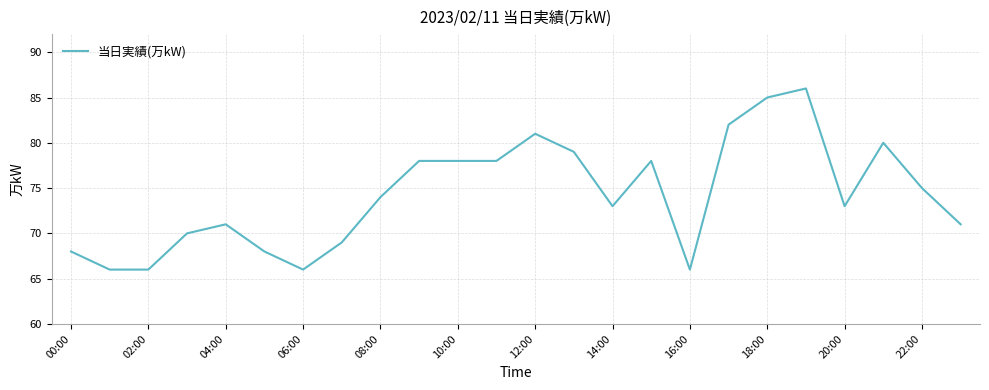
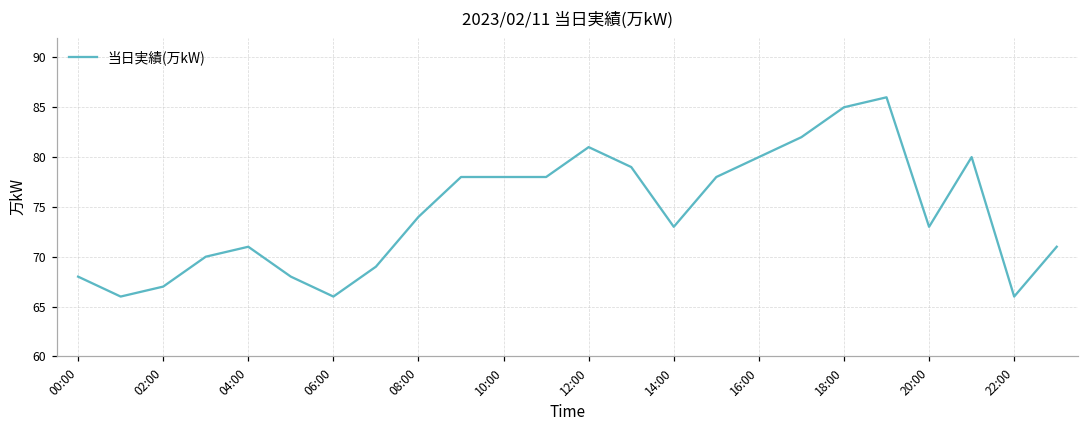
  {
    "00:00": 68,
-   "02:00": 66,
+   "02:00": 67,
    "04:00": 71,
    "06:00": 66,
    "08:00": 74,
    "10:00": 78,
    "12:00": 81,
    "14:00": 73,
-   "16:00": 66,
+   "16:00": 80,
    "18:00": 85,
    "20:00": 73,
-   "22:00": 75
+   "22:00": 66
  }
